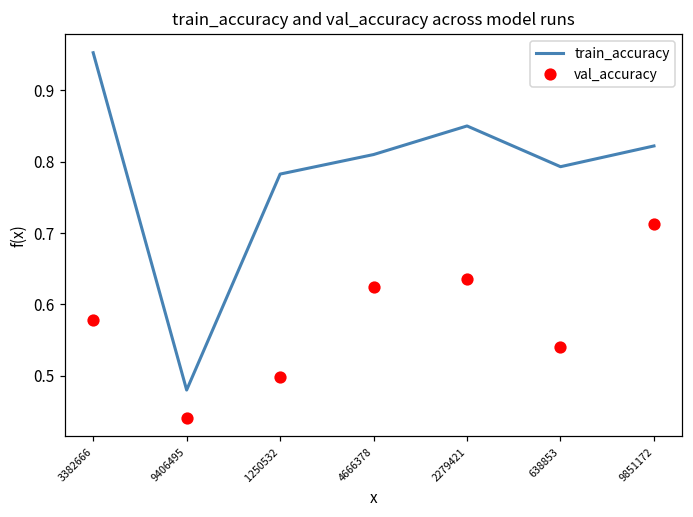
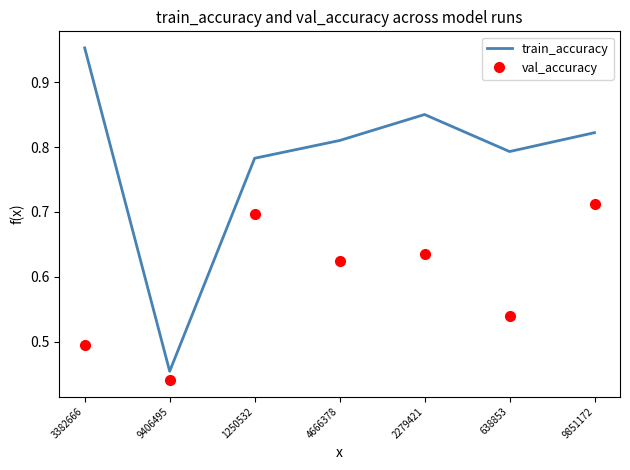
  {
    "train_accuracy": {
      "3382666": 0.95,
-     "9406495": 0.48,
+     "9406495": 0.45,
      "1250532": 0.78,
      "4666378": 0.81,
      "2279421": 0.85,
      "638853": 0.79,
      "9851172": 0.82
    },
    "val_accuracy": {
-     "3382666": 0.58,
+     "3382666": 0.49,
      "9406495": 0.44,
-     "1250532": 0.50,
+     "1250532": 0.70,
      "4666378": 0.62,
      "2279421": 0.64,
      "638853": 0.54,
      "9851172": 0.71
    }
  }
